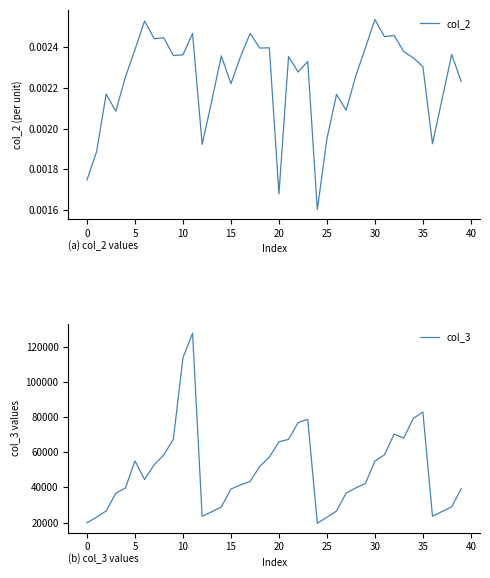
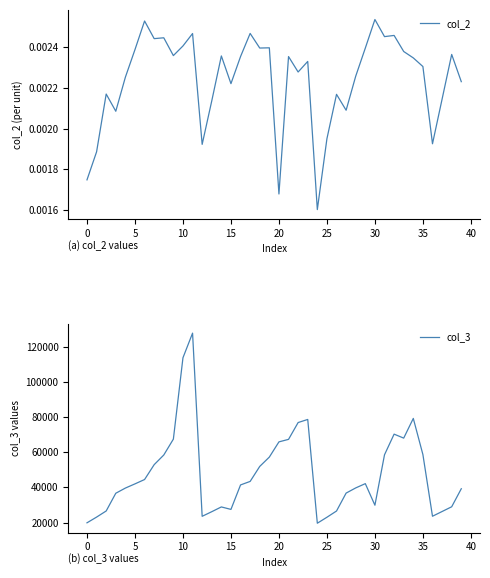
  {
    "(a) col_2 values": {
      "0": 0.00175,
      "5": 0.00239,
-     "10": 0.00236,
+     "10": 0.00241,
      "15": 0.00222,
      "20": 0.00168,
      "25": 0.00195,
      "30": 0.00254,
      "35": 0.00231
    },
    "(b) col_3 values": {
      "0": 20000,
-     "5": 55000,
+     "5": 42000,
      "10": 114000,
-     "15": 39000,
+     "15": 28000,
      "20": 66000,
      "25": 23000,
-     "30": 55000,
-     "35": 83000
+     "30": 30000,
+     "35": 59000
    }
  }
